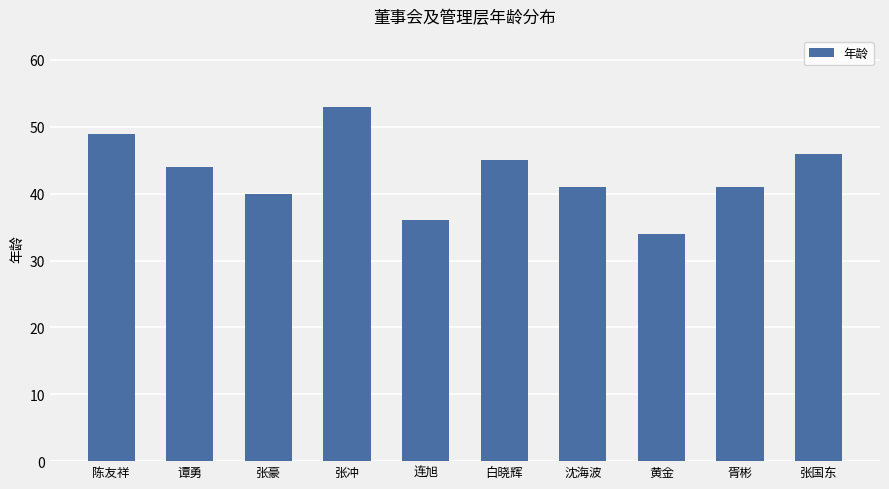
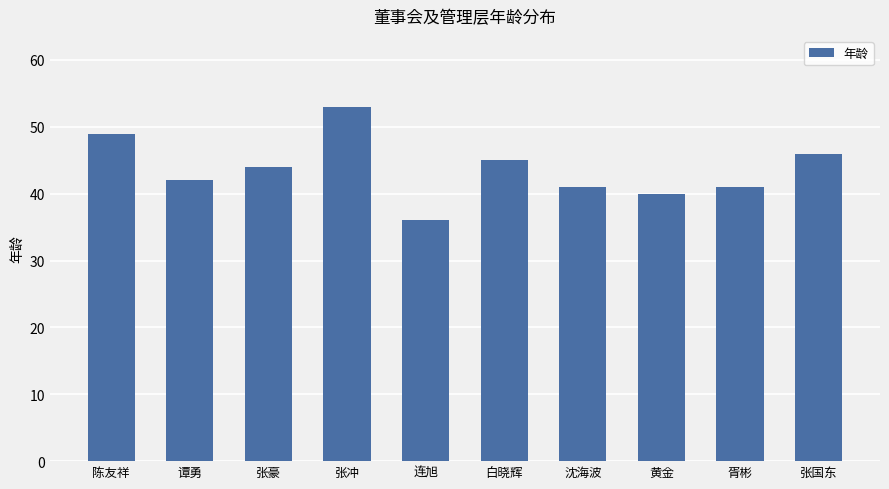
  {
    "陈友祥": 49,
-   "谭勇": 44,
-   "张豪": 40,
+   "谭勇": 42,
+   "张豪": 44,
    "张冲": 53,
    "连旭": 36,
    "白晓辉": 45,
    "沈海波": 41,
-   "黄金": 34,
+   "黄金": 40,
    "胥彬": 41,
    "张国东": 46
  }
